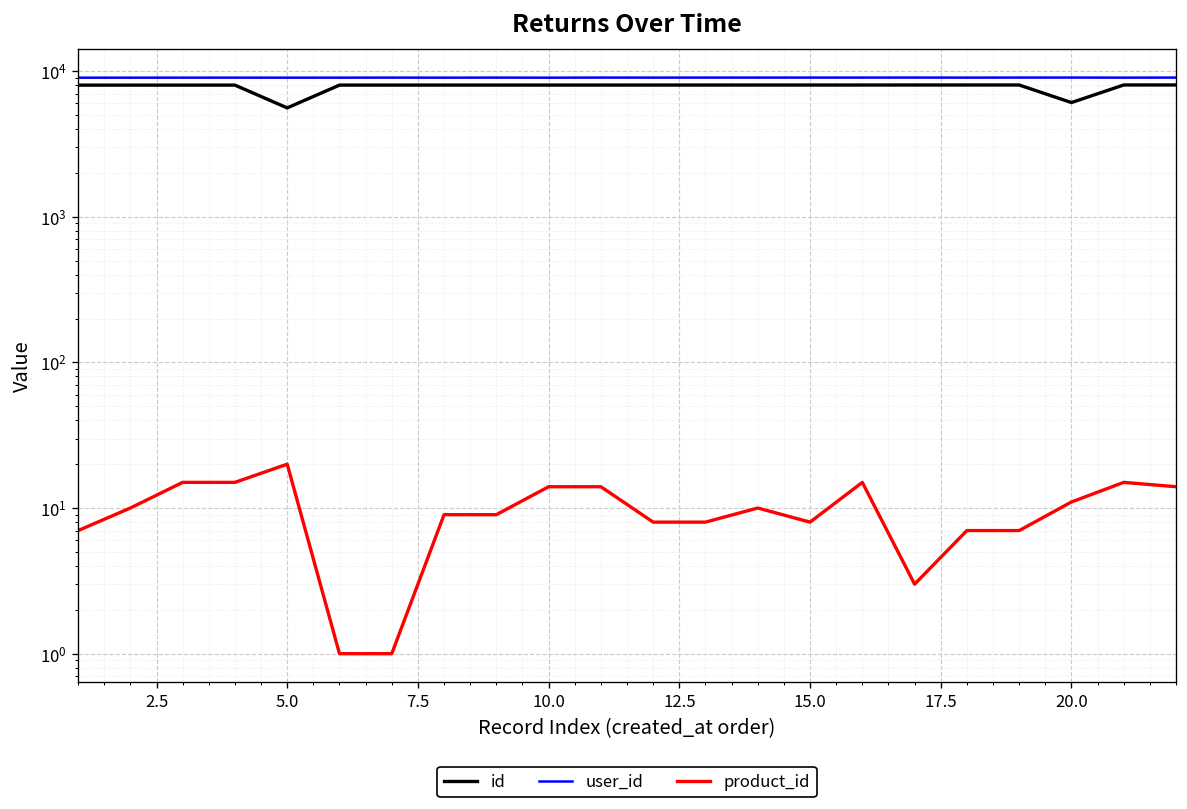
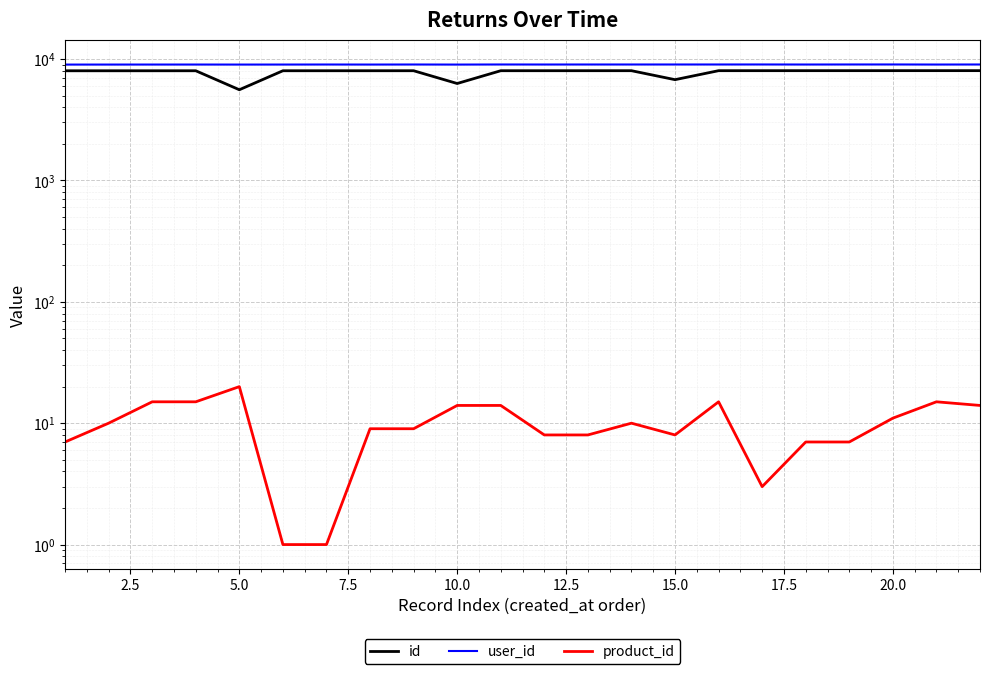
  {
    "id": {
      "5.0": 6000,
-     "10.0": 8000,
-     "15.0": 8000,
-     "20.0": 6000
+     "10.0": 6000,
+     "15.0": 7000,
+     "20.0": 8000
    },
    "user_id": {
      "5.0": 9000,
      "10.0": 9000,
      "15.0": 9000,
      "20.0": 9000
    },
    "product_id": {
      "5.0": 20,
      "10.0": 14,
      "15.0": 8,
      "20.0": 11
    }
  }
